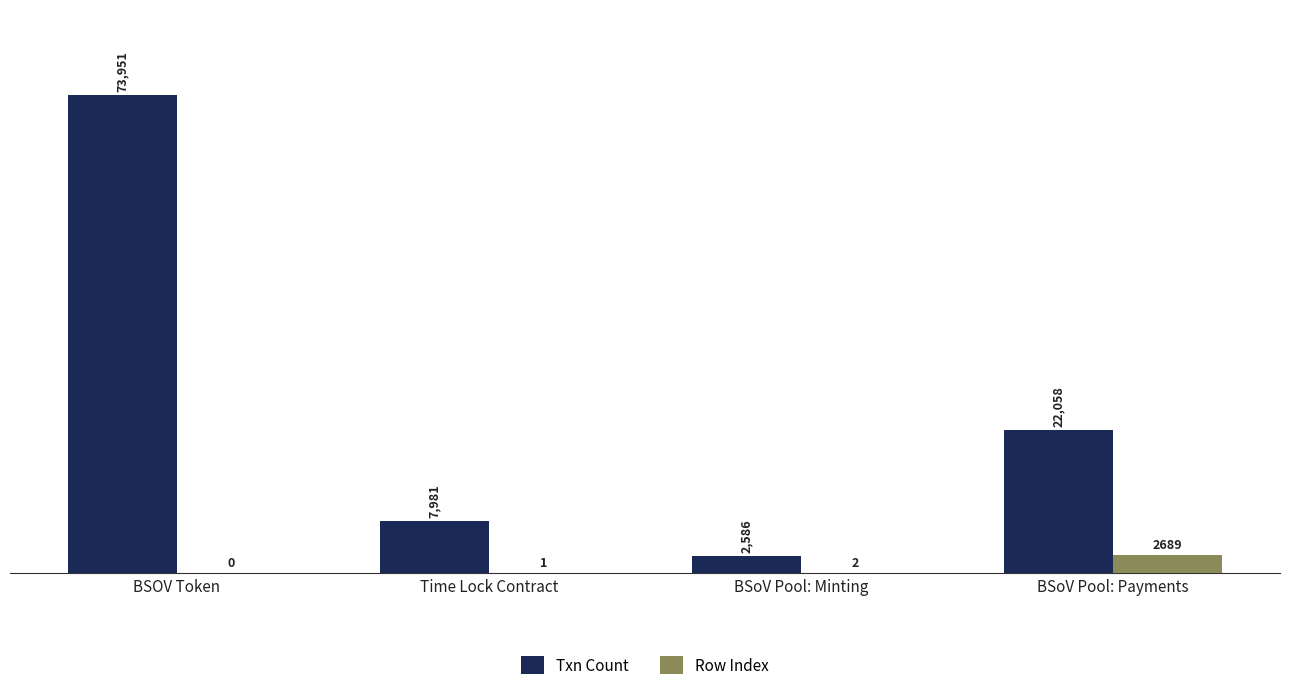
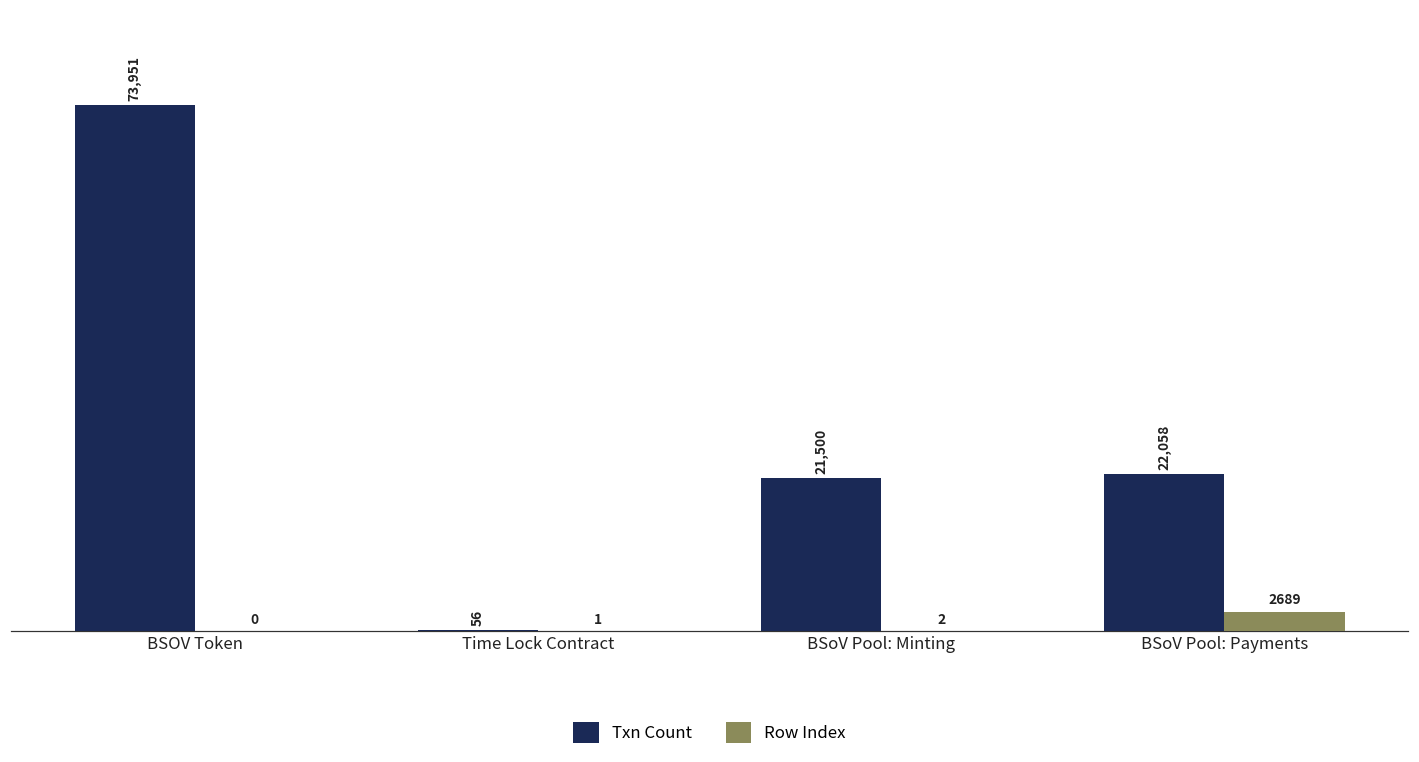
  {
    "Txn Count": {
      "BSOV Token": "73,951",
-     "Time Lock Contract": "7,981",
-     "BSoV Pool: Minting": "2,586",
+     "Time Lock Contract": "56",
+     "BSoV Pool: Minting": "21,500",
      "BSoV Pool: Payments": "22,058"
    },
    "Row Index": {
      "BSOV Token": "0",
      "Time Lock Contract": "1",
      "BSoV Pool: Minting": "2",
      "BSoV Pool: Payments": "2689"
    }
  }
